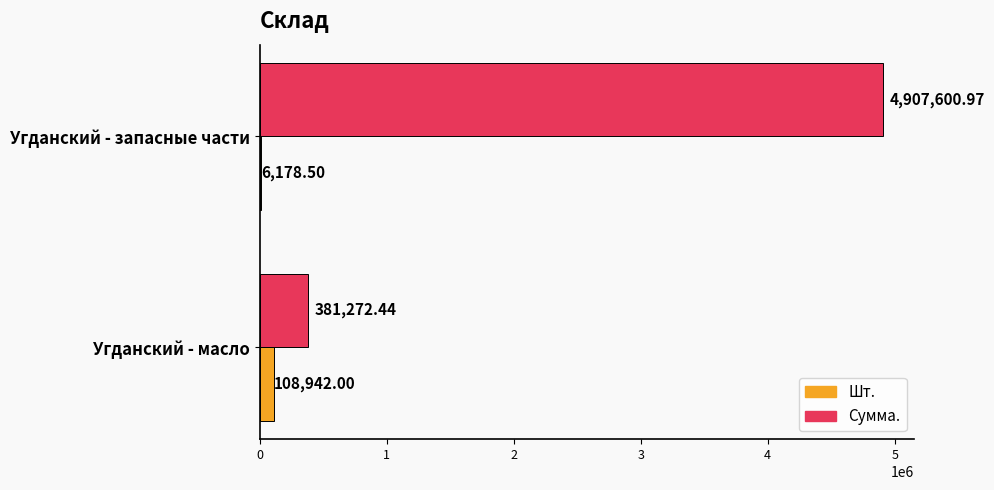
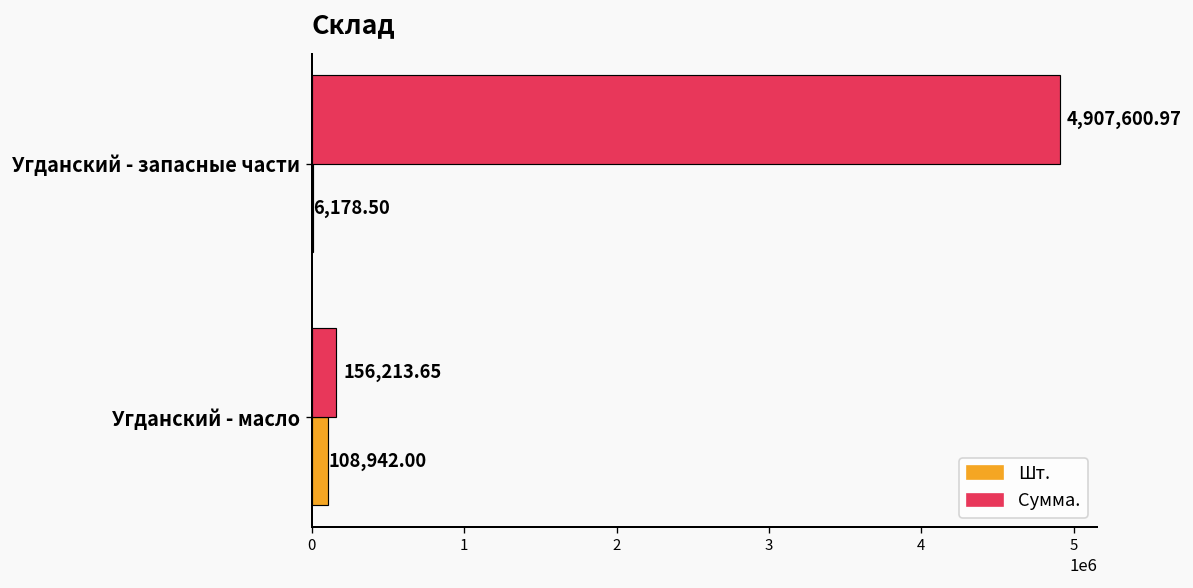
  {
    "Шт.": {
      "Угданский - запасные части": "6,178.50",
      "Угданский - масло": "108,942.00"
    },
    "Сумма.": {
      "Угданский - запасные части": "4,907,600.97",
-     "Угданский - масло": "381,272.44"
+     "Угданский - масло": "156,213.65"
    }
  }
